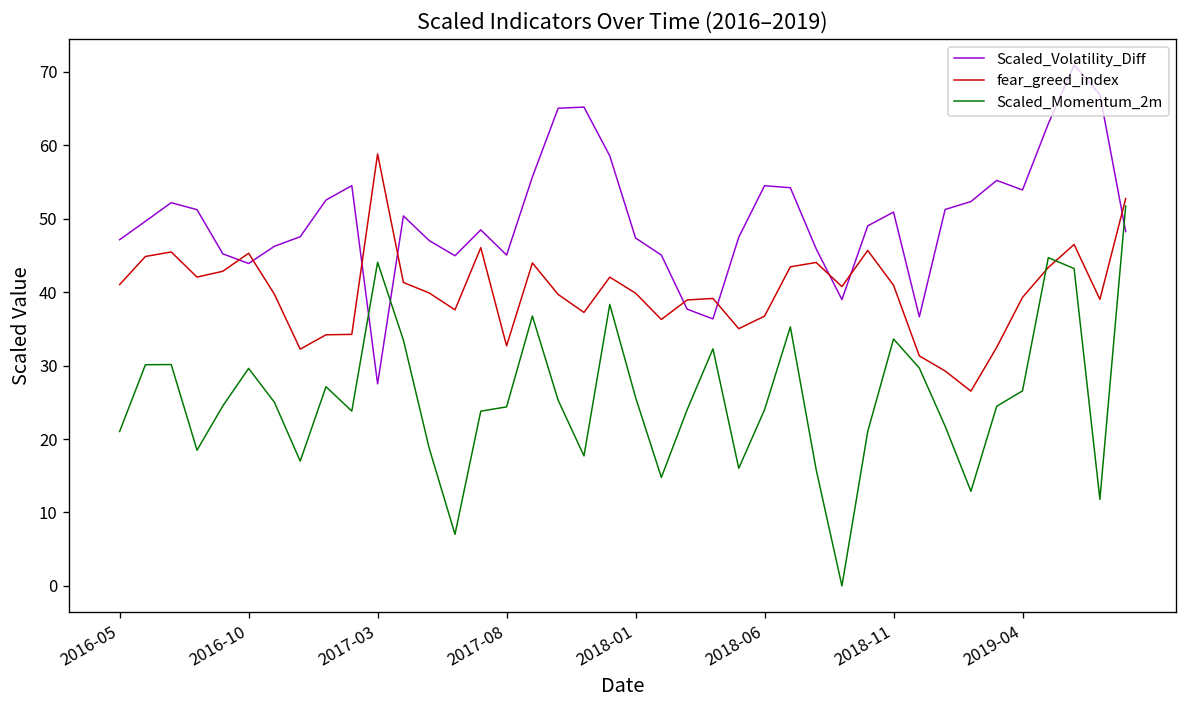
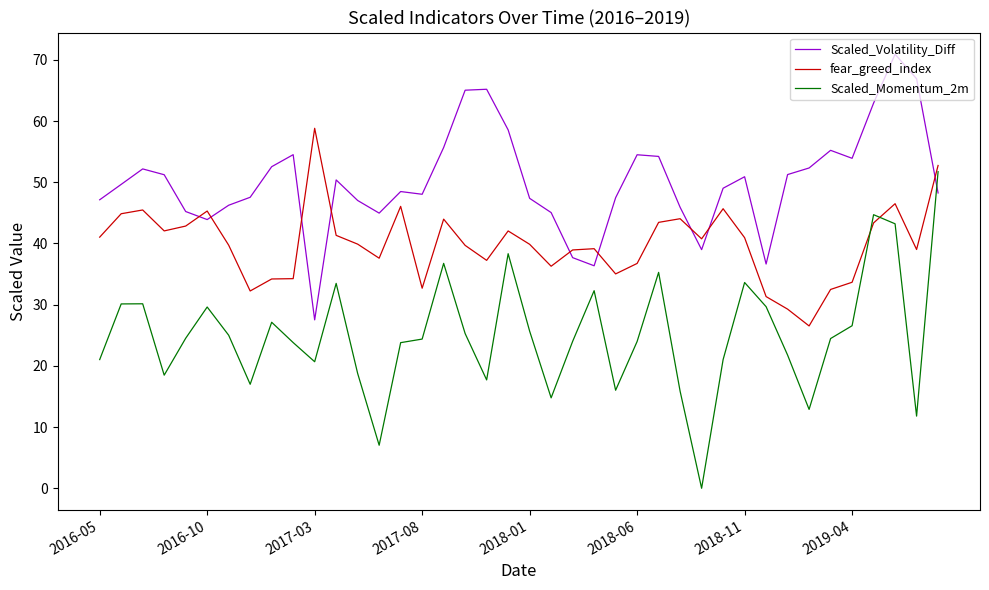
  {
    "Scaled_Volatility_Diff": {
      "2016-05": 47,
      "2016-10": 44,
      "2017-03": 28,
-     "2017-08": 45,
+     "2017-08": 48,
      "2018-01": 47,
      "2018-06": 54,
      "2018-11": 51,
      "2019-04": 54
    },
    "fear_greed_index": {
      "2016-05": 41,
      "2016-10": 45,
      "2017-03": 59,
      "2017-08": 33,
      "2018-01": 40,
      "2018-06": 37,
      "2018-11": 41,
-     "2019-04": 39
+     "2019-04": 34
    },
    "Scaled_Momentum_2m": {
      "2016-05": 21,
      "2016-10": 30,
-     "2017-03": 44,
+     "2017-03": 21,
      "2017-08": 24,
      "2018-01": 26,
      "2018-06": 24,
      "2018-11": 34,
      "2019-04": 27
    }
  }
